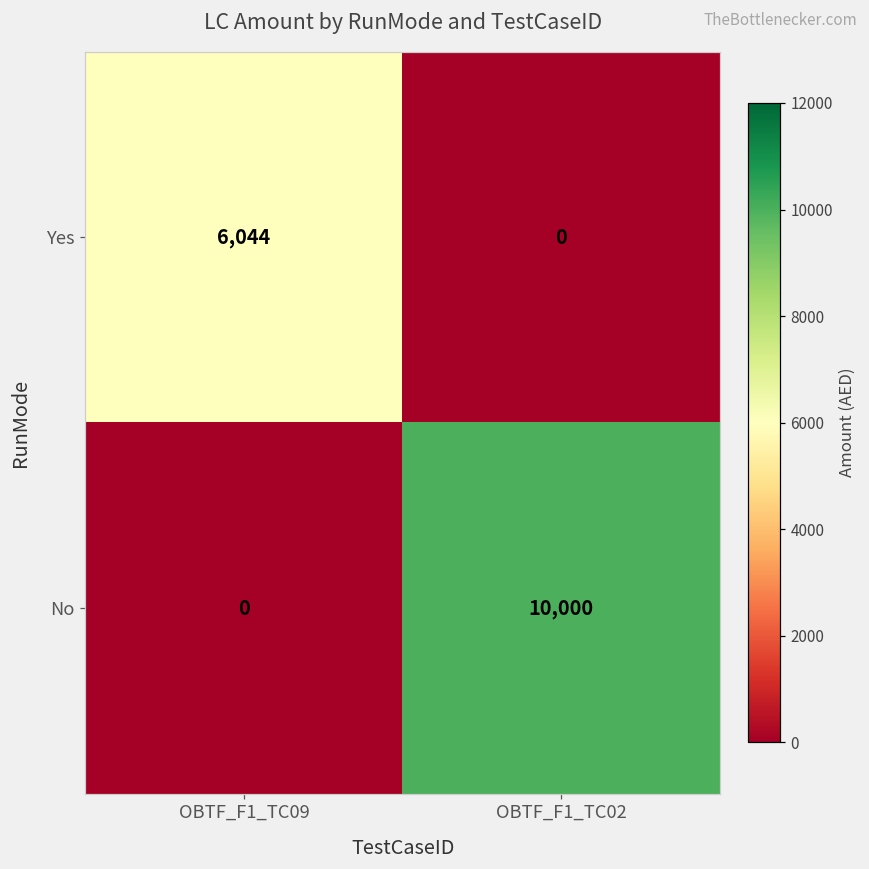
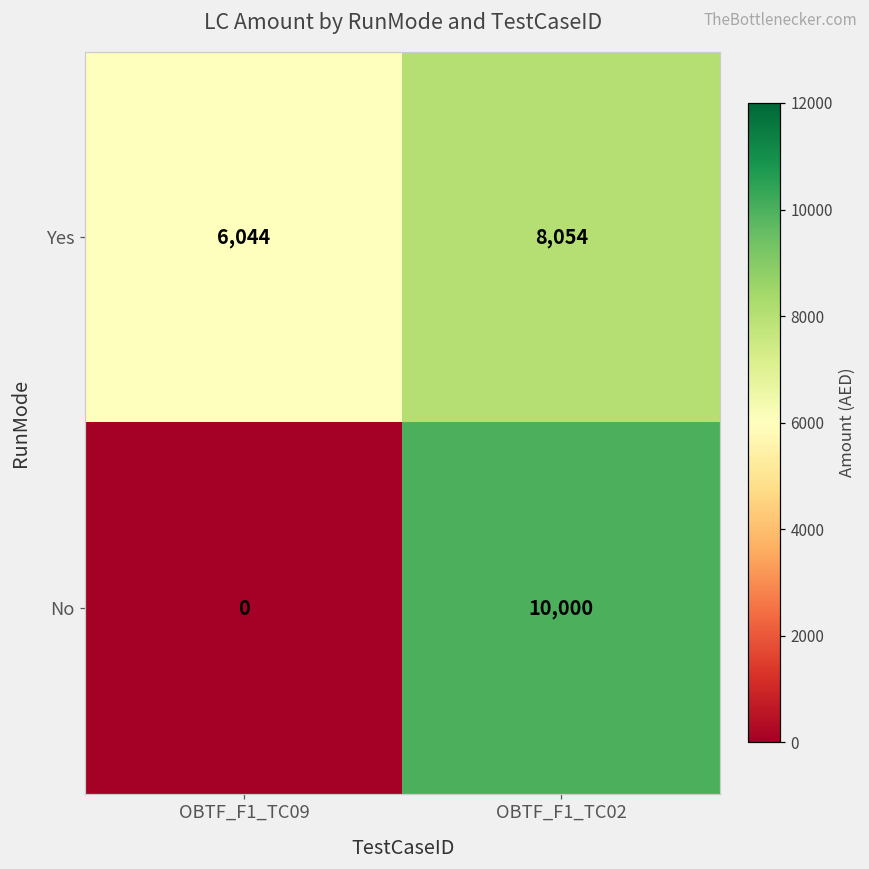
  {
    "Yes": {
      "OBTF_F1_TC09": "6,044",
-     "OBTF_F1_TC02": "0"
+     "OBTF_F1_TC02": "8,054"
    },
    "No": {
      "OBTF_F1_TC09": "0",
      "OBTF_F1_TC02": "10,000"
    }
  }
